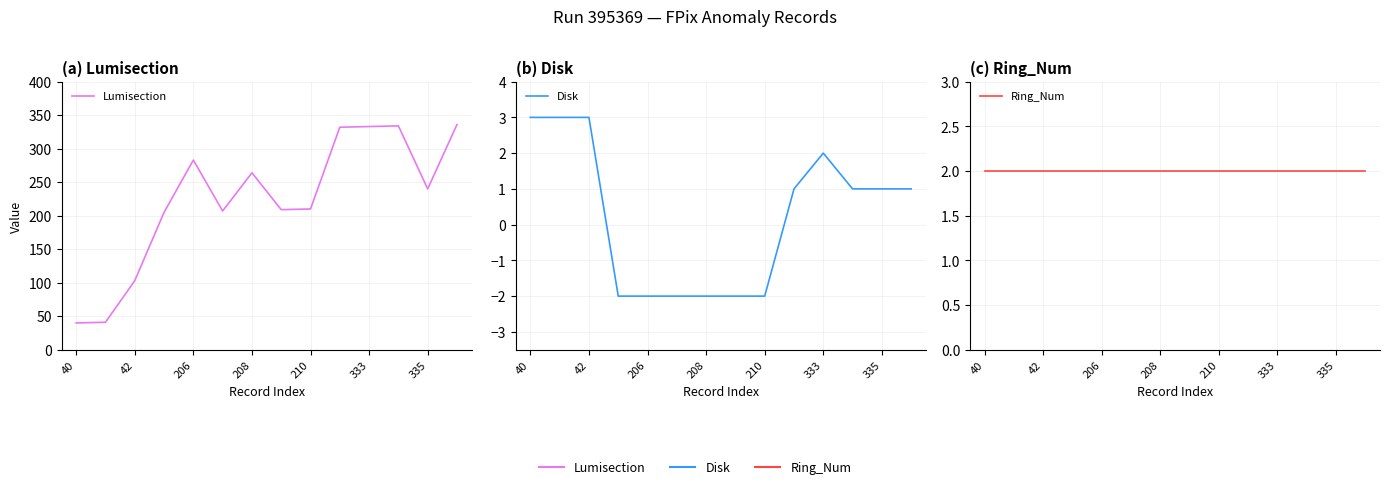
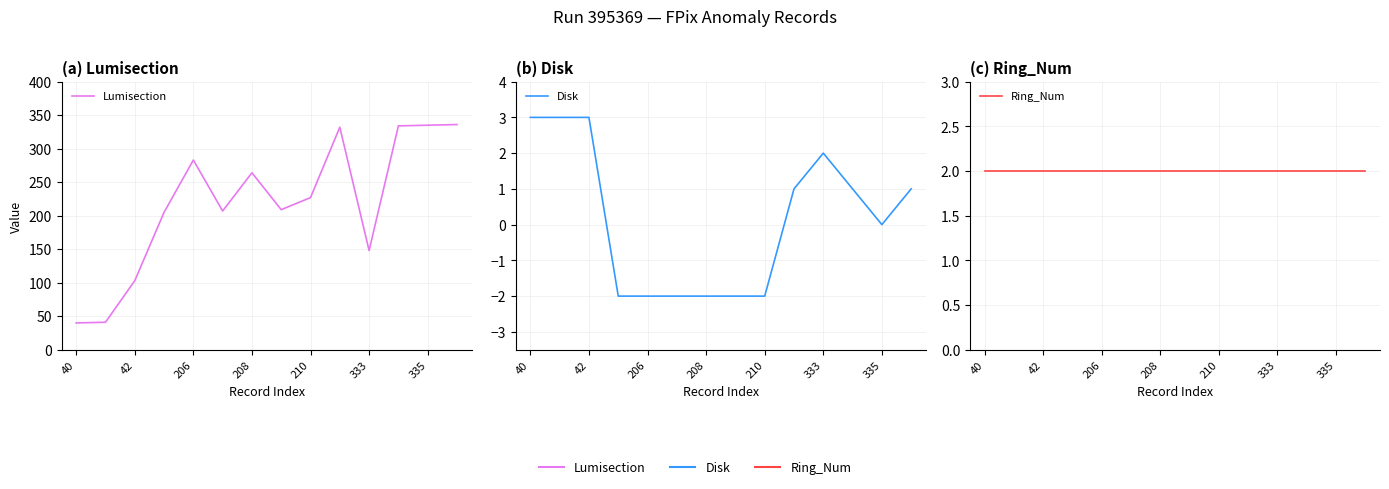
  {
    "(a) Lumisection": {
      "40": 40,
      "42": 100,
      "206": 280,
      "208": 260,
-     "210": 210,
-     "333": 330,
-     "335": 240
+     "210": 230,
+     "333": 150,
+     "335": 340
    },
    "(b) Disk": {
      "40": 3,
      "42": 3,
      "206": -2,
      "208": -2,
      "210": -2,
      "333": 2,
-     "335": 1
+     "335": 0
    },
    "(c) Ring_Num": {
      "40": 2.0,
      "42": 2.0,
      "206": 2.0,
      "208": 2.0,
      "210": 2.0,
      "333": 2.0,
      "335": 2.0
    }
  }
